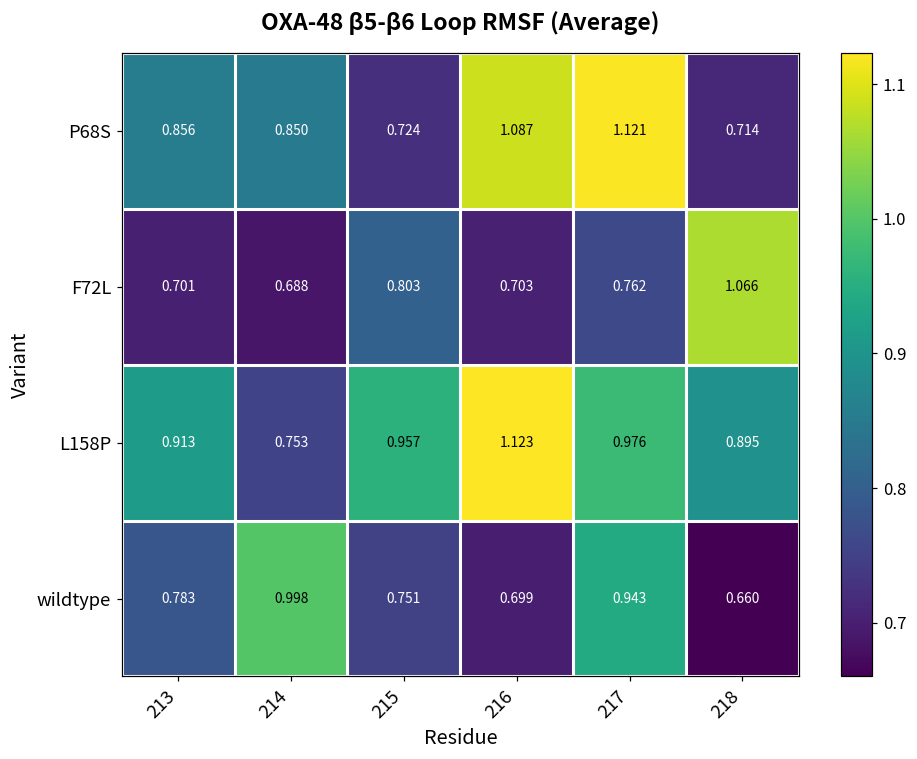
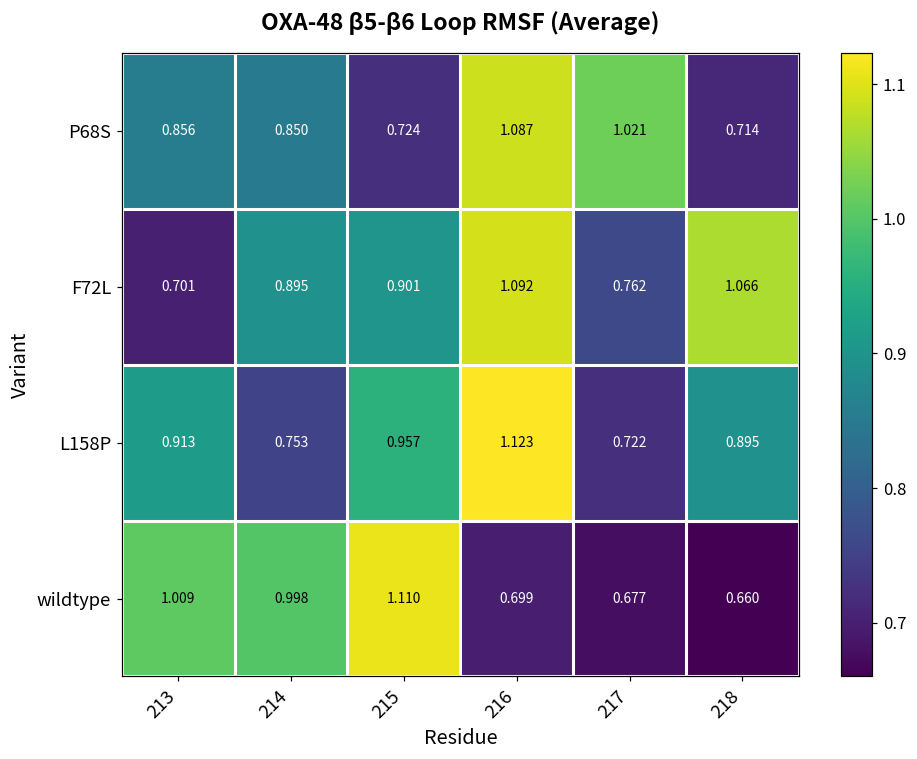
  {
    "P68S": {
      "213": 0.856,
      "214": 0.850,
      "215": 0.724,
      "216": 1.087,
-     "217": 1.121,
+     "217": 1.021,
      "218": 0.714
    },
    "F72L": {
      "213": 0.701,
-     "214": 0.688,
-     "215": 0.803,
-     "216": 0.703,
+     "214": 0.895,
+     "215": 0.901,
+     "216": 1.092,
      "217": 0.762,
      "218": 1.066
    },
    "L158P": {
      "213": 0.913,
      "214": 0.753,
      "215": 0.957,
      "216": 1.123,
-     "217": 0.976,
+     "217": 0.722,
      "218": 0.895
    },
    "wildtype": {
-     "213": 0.783,
+     "213": 1.009,
      "214": 0.998,
-     "215": 0.751,
+     "215": 1.110,
      "216": 0.699,
-     "217": 0.943,
+     "217": 0.677,
      "218": 0.660
    }
  }
